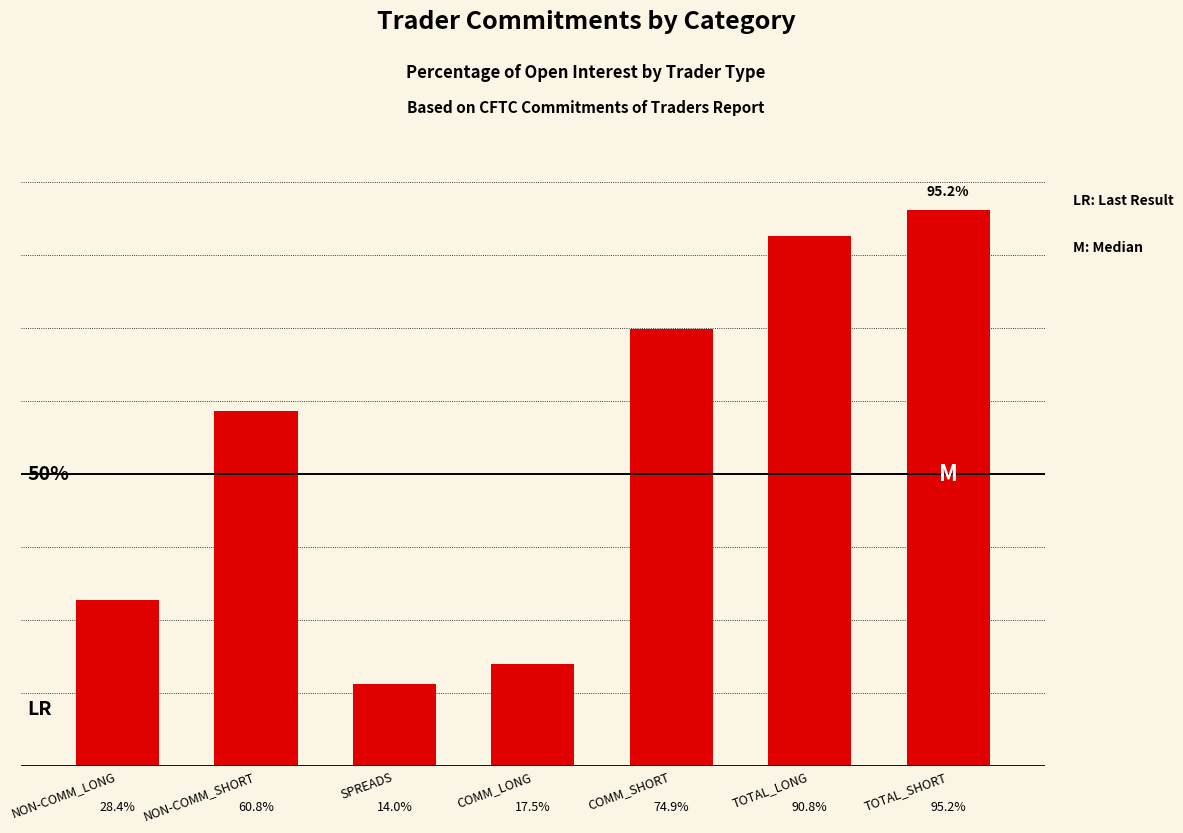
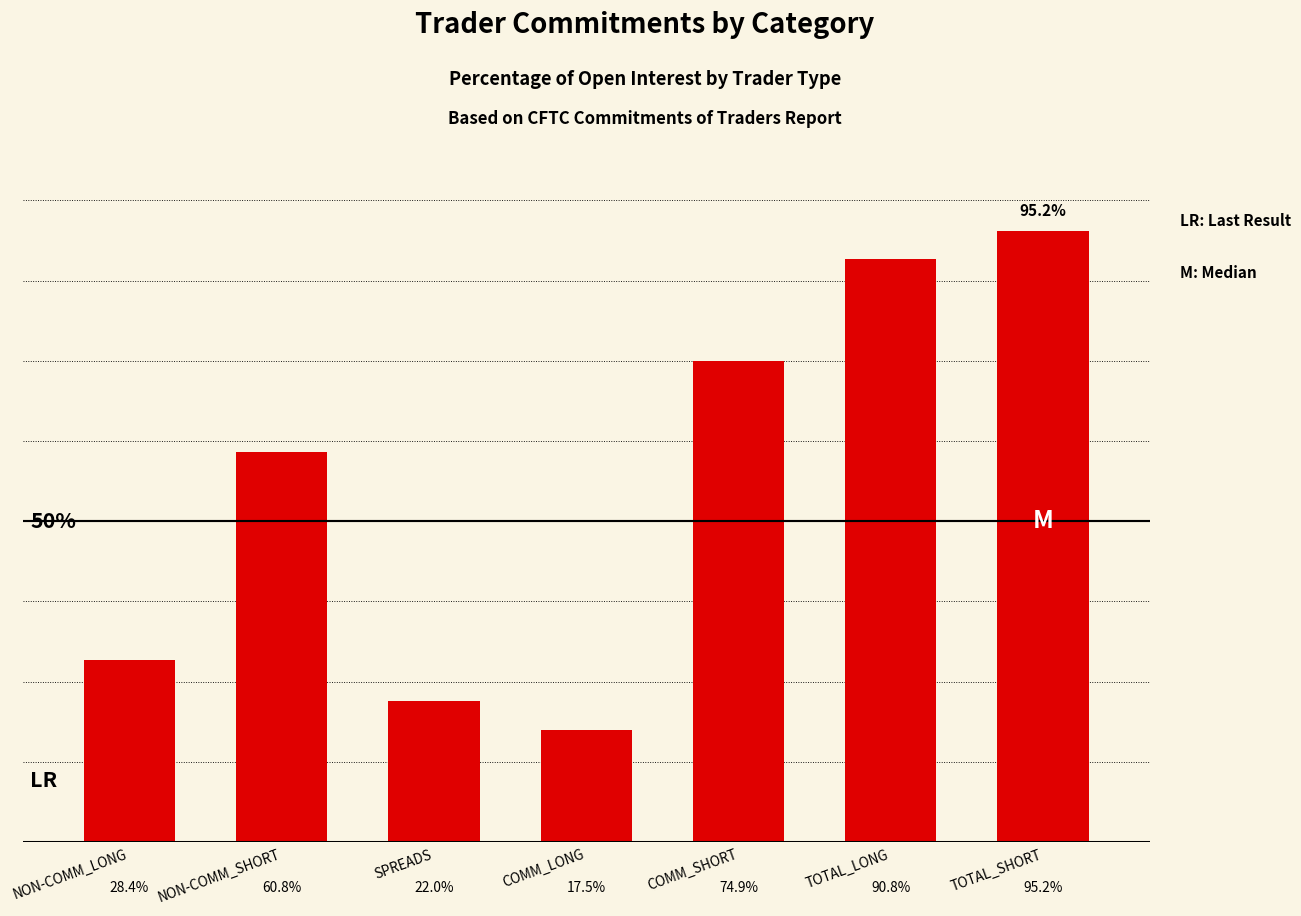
  {
-   "SPREADS": "14.0%",
+   "SPREADS": "22.0%",
    "TOTAL_SHORT": "95.2%"
  }
